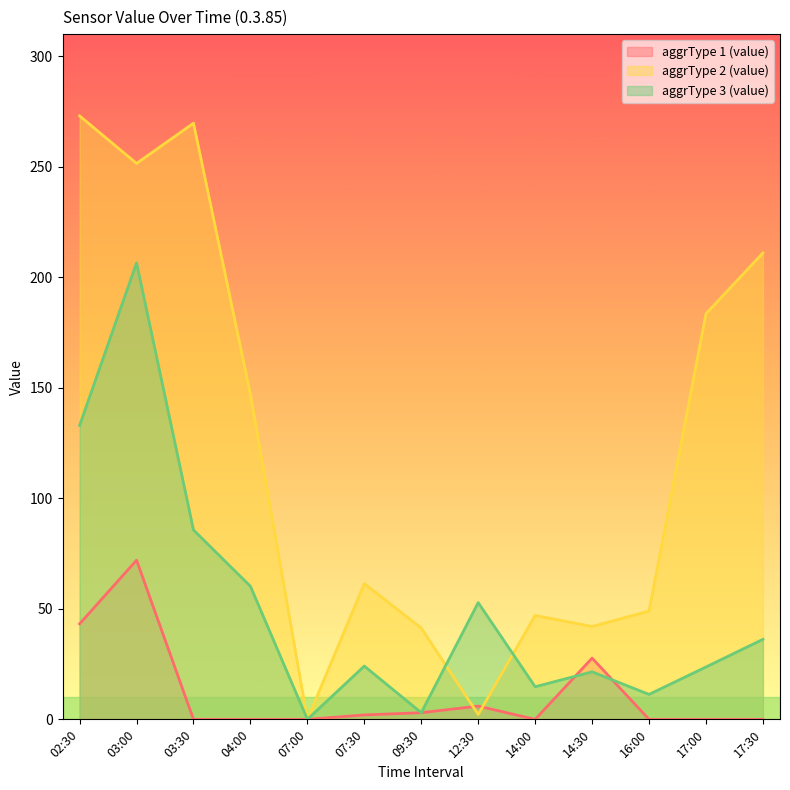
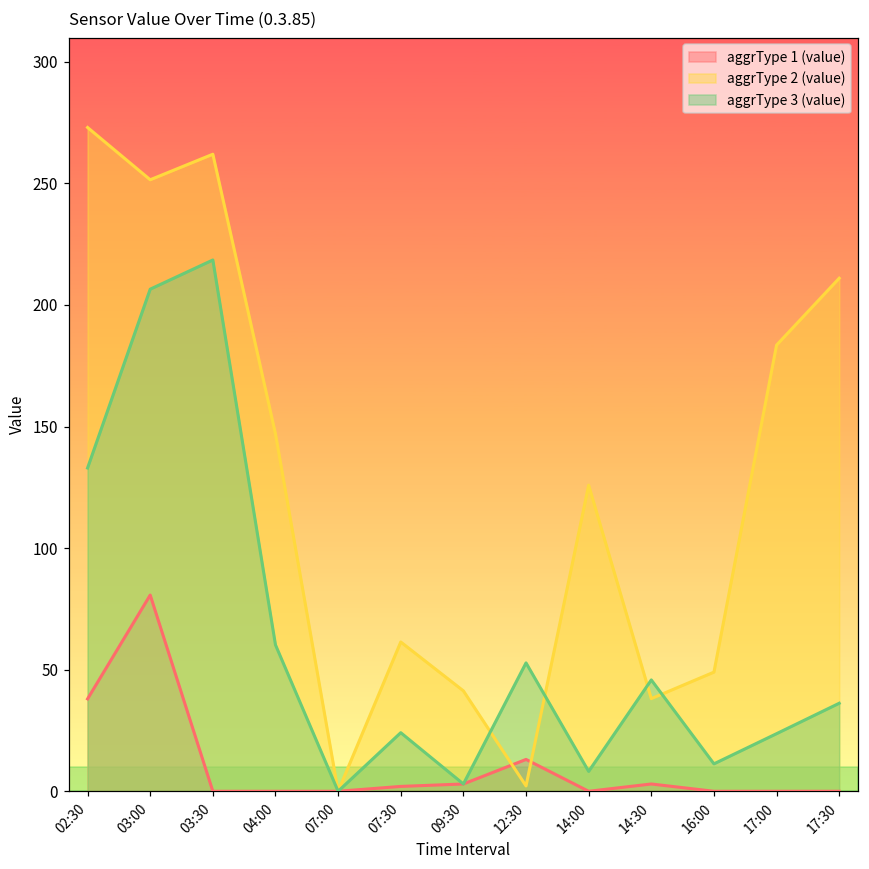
  {
    "aggrType 1 (value)": {
-     "02:30": 43,
-     "03:00": 72,
+     "02:30": 38,
+     "03:00": 81,
      "03:30": 0,
      "04:00": 0,
      "07:30": 2,
-     "12:30": 6,
+     "12:30": 13,
      "14:00": 0,
-     "14:30": 28,
+     "14:30": 3,
      "16:00": 0,
      "17:00": 0,
      "17:30": 0
    },
    "aggrType 2 (value)": {
      "02:30": 273,
      "03:00": 252,
-     "03:30": 270,
+     "03:30": 262,
      "04:00": 147,
      "07:30": 61,
      "09:30": 41,
      "12:30": 2,
-     "14:00": 47,
-     "14:30": 42,
+     "14:00": 126,
+     "14:30": 38,
      "16:00": 49,
      "17:00": 184,
      "17:30": 211
    },
    "aggrType 3 (value)": {
      "02:30": 133,
      "03:00": 207,
-     "03:30": 86,
+     "03:30": 219,
      "04:00": 60,
      "07:30": 24,
      "12:30": 53,
-     "14:00": 15,
-     "14:30": 22,
+     "14:00": 8,
+     "14:30": 46,
      "16:00": 11,
      "17:00": 24,
      "17:30": 36
    }
  }
